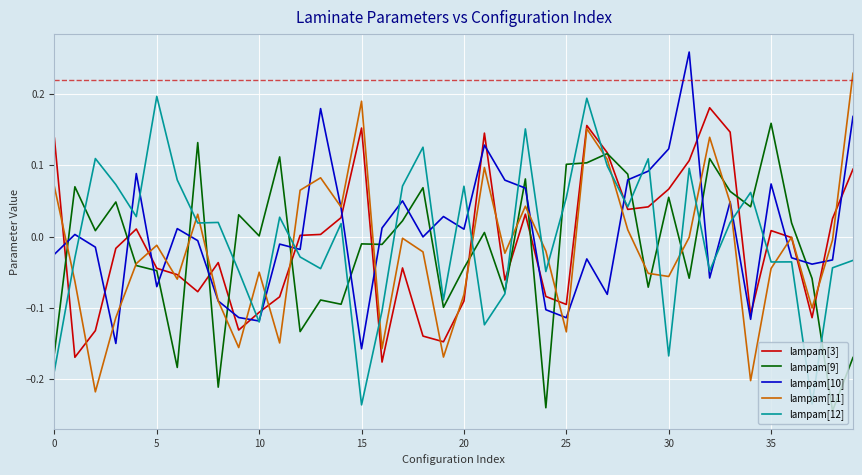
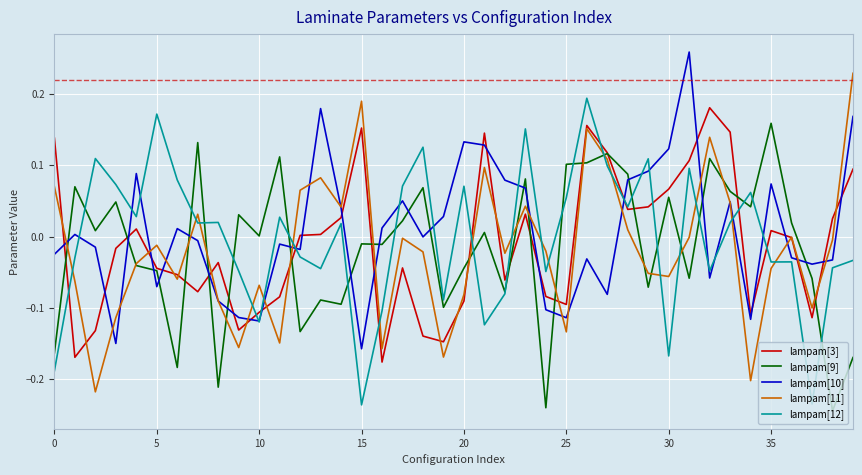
  {
    "lampam[3]": {
      "0": 0.14,
      "10": -0.11,
      "15": 0.15,
      "20": -0.09,
      "25": -0.10,
      "30": 0.07,
      "35": 0.01
    },
    "lampam[9]": {
      "0": -0.16,
      "10": 0.00,
      "15": -0.01,
      "20": -0.04,
      "25": 0.10,
      "30": 0.06,
      "35": 0.16
    },
    "lampam[10]": {
      "0": -0.02,
      "5": -0.07,
      "15": -0.16,
-     "20": 0.01,
+     "20": 0.13,
      "25": -0.11,
      "30": 0.12,
      "35": 0.07
    },
    "lampam[11]": {
      "0": 0.07,
      "5": -0.01,
-     "10": -0.05,
+     "10": -0.07,
      "15": 0.19,
      "20": -0.08,
      "25": -0.13,
      "30": -0.06,
      "35": -0.04
    },
    "lampam[12]": {
      "0": -0.19,
-     "5": 0.20,
+     "5": 0.17,
      "15": -0.24,
      "20": 0.07,
      "25": 0.05,
      "30": -0.17,
      "35": -0.04
    }
  }
